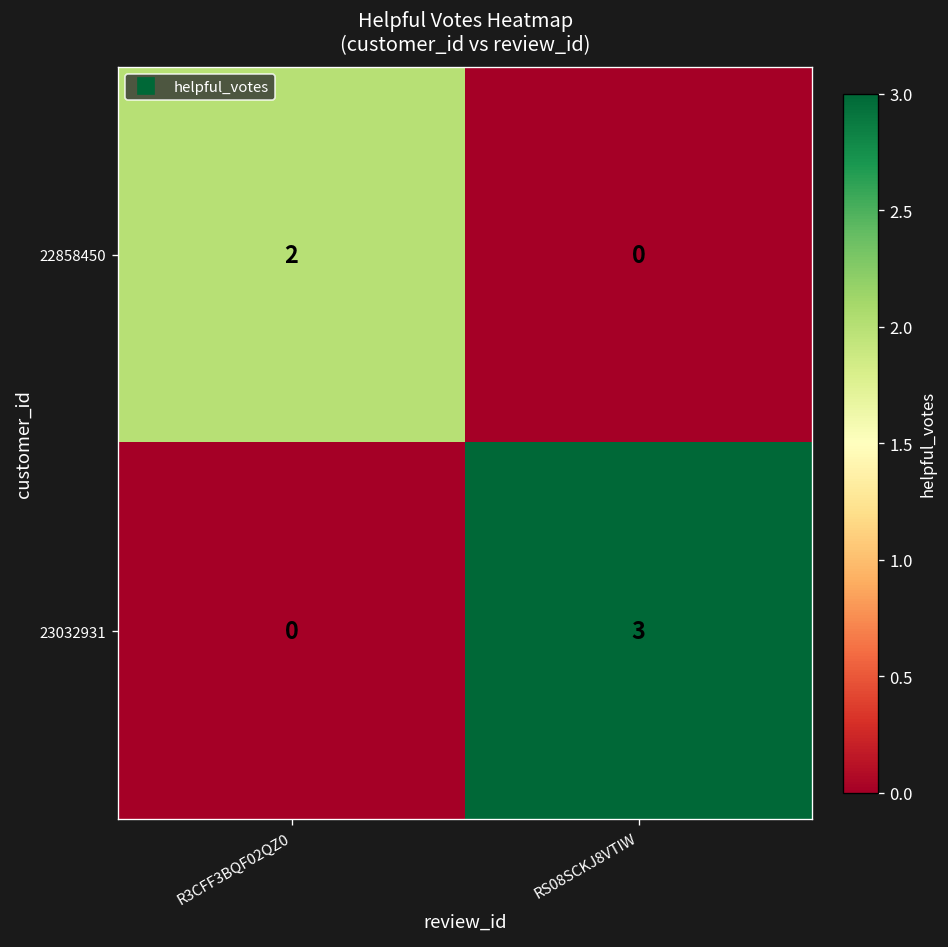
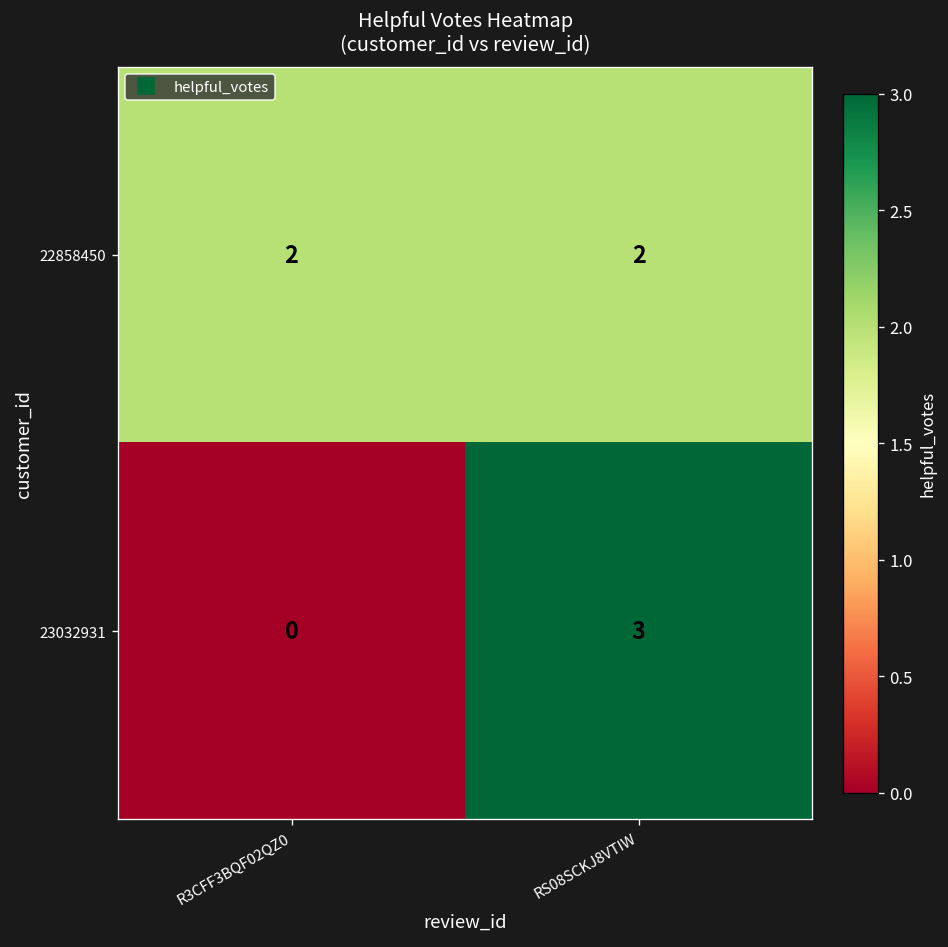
  {
    "22858450": {
      "R3CFF3BQF02QZ0": 2,
-     "RS08SCKJ8VTIW": 0
+     "RS08SCKJ8VTIW": 2
    },
    "23032931": {
      "R3CFF3BQF02QZ0": 0,
      "RS08SCKJ8VTIW": 3
    }
  }
